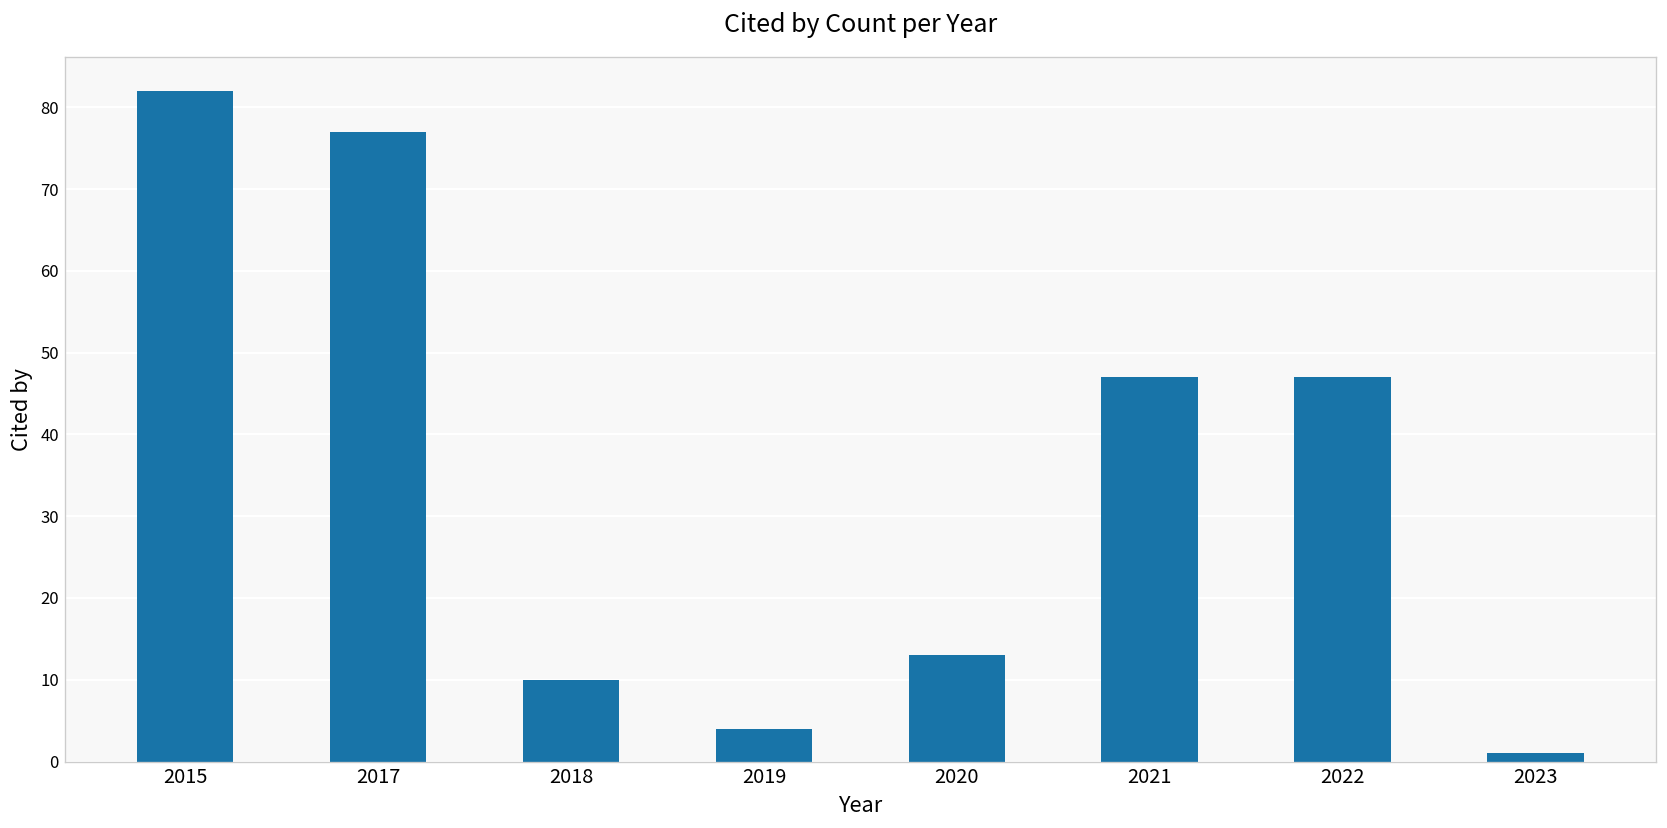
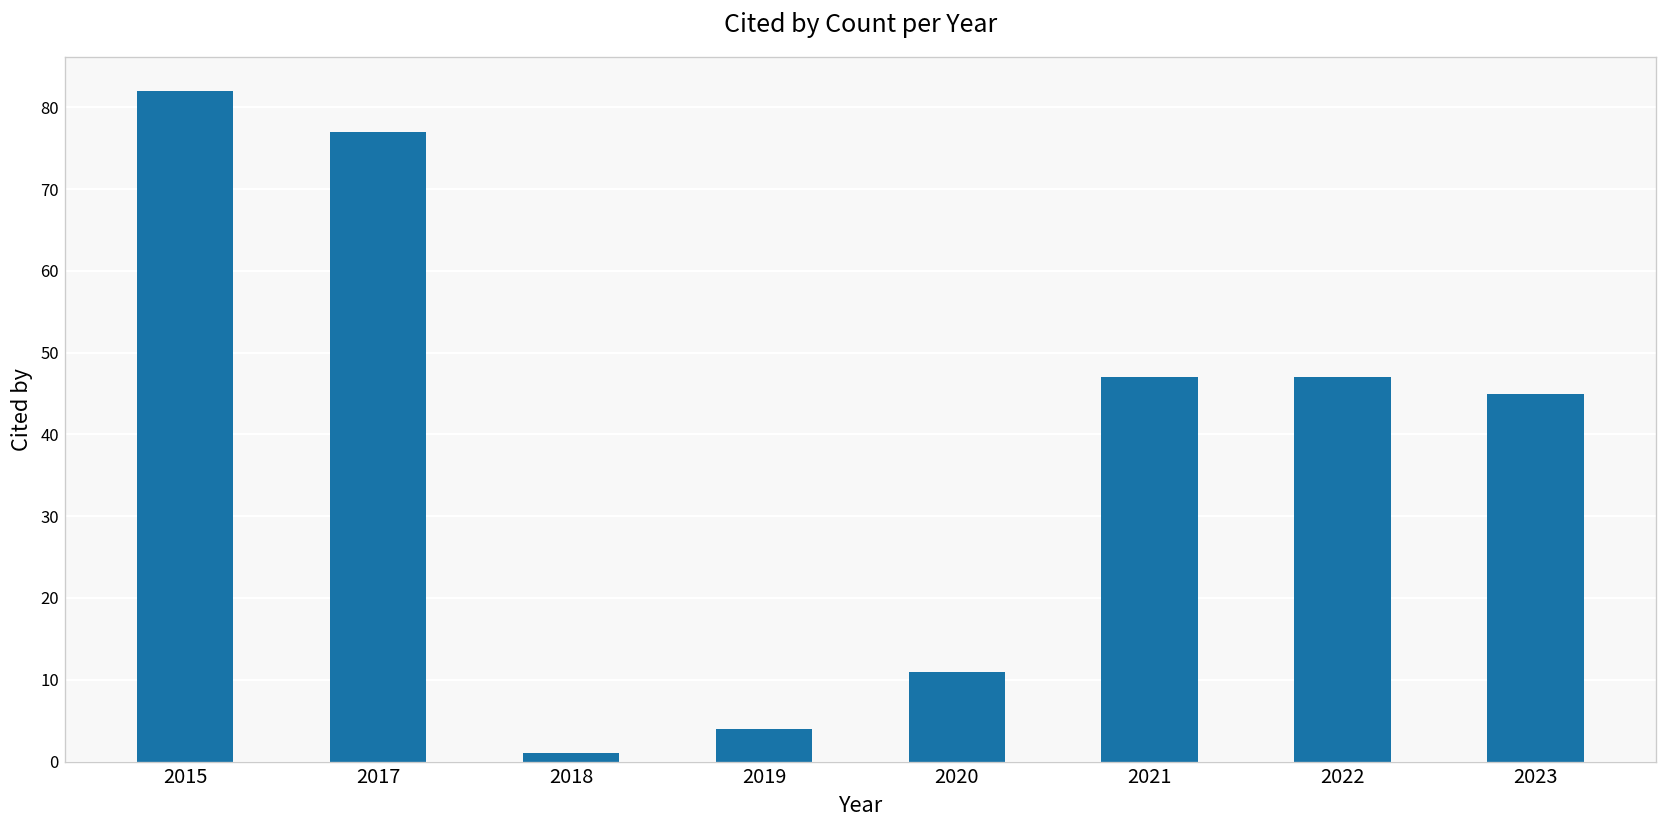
  {
    "2015": 82,
    "2017": 77,
-   "2018": 10,
+   "2018": 1,
    "2019": 4,
-   "2020": 13,
+   "2020": 11,
    "2021": 47,
    "2022": 47,
-   "2023": 1
+   "2023": 45
  }
